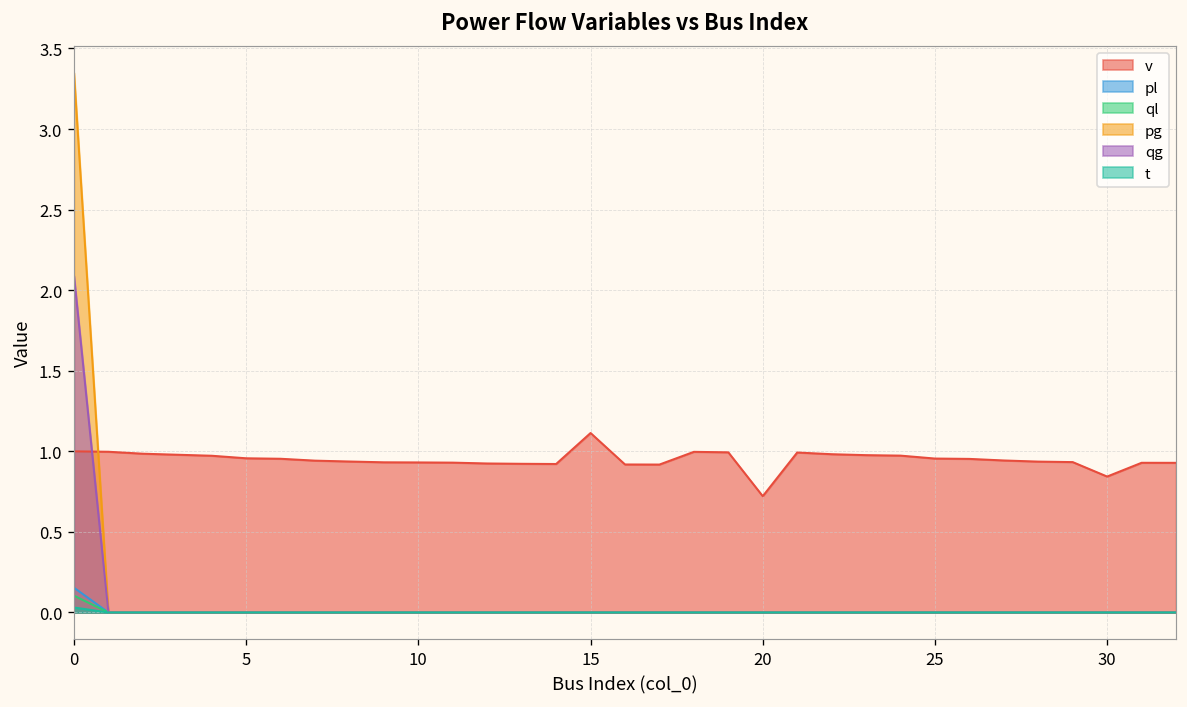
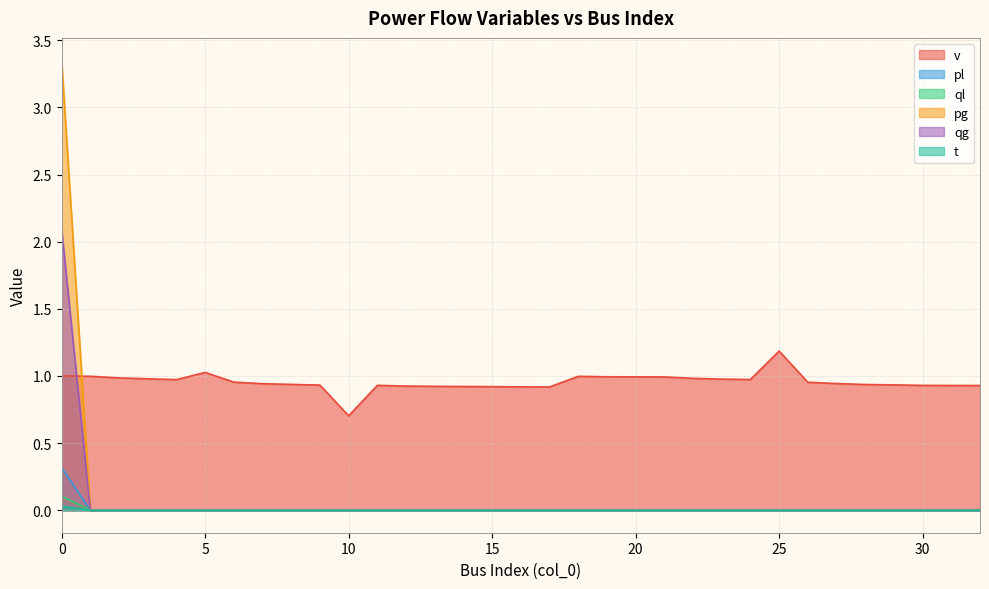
  {
    "v": {
      "0": 1.00,
-     "5": 0.96,
-     "10": 0.93,
-     "15": 1.11,
-     "20": 0.72,
-     "25": 0.96,
-     "30": 0.84
+     "5": 1.03,
+     "10": 0.70,
+     "15": 0.92,
+     "20": 0.99,
+     "25": 1.19,
+     "30": 0.93
    },
    "pl": {
-     "0": 0.15
+     "0": 0.32
    },
    "pg": {
      "0": 3.35
    },
    "qg": {
      "0": 2.09
    }
  }
